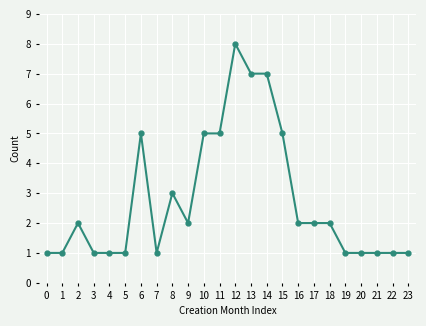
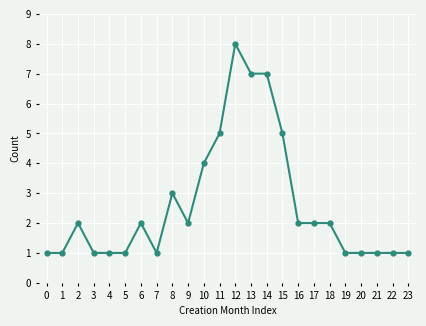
  {
    "0": 1,
    "1": 1,
    "2": 2,
    "3": 1,
    "4": 1,
    "5": 1,
-   "6": 5,
+   "6": 2,
    "7": 1,
    "8": 3,
    "9": 2,
-   "10": 5,
+   "10": 4,
    "11": 5,
    "12": 8,
    "13": 7,
    "14": 7,
    "15": 5,
    "16": 2,
    "17": 2,
    "18": 2,
    "19": 1,
    "20": 1,
    "21": 1,
    "22": 1,
    "23": 1
  }
